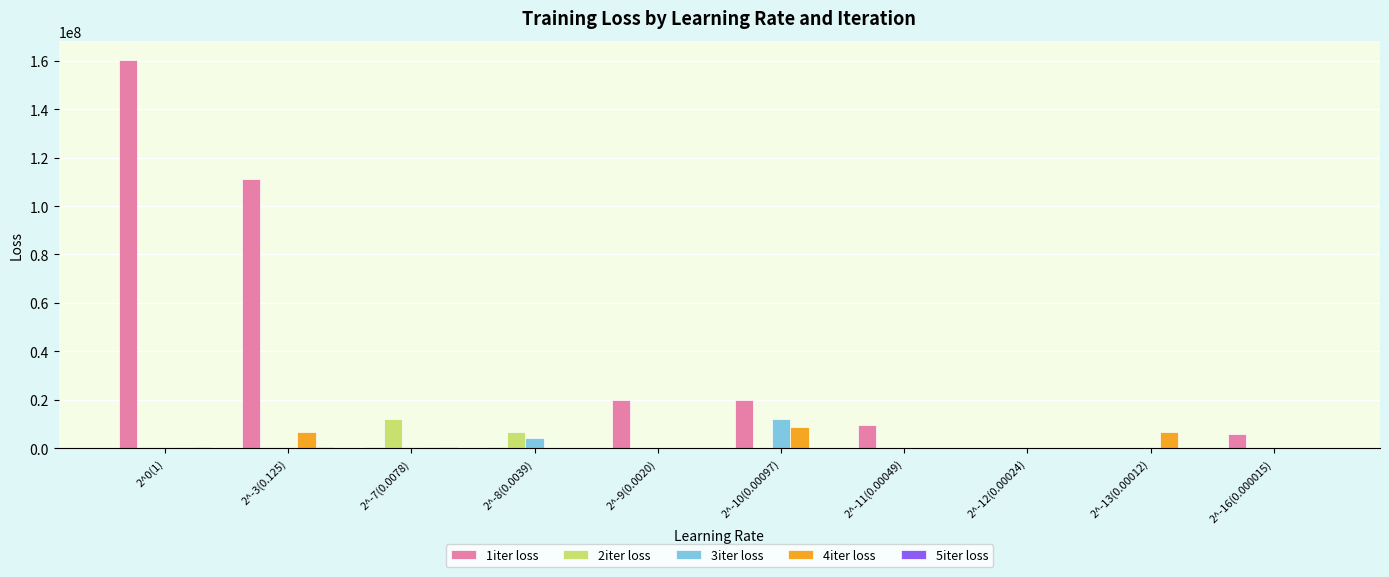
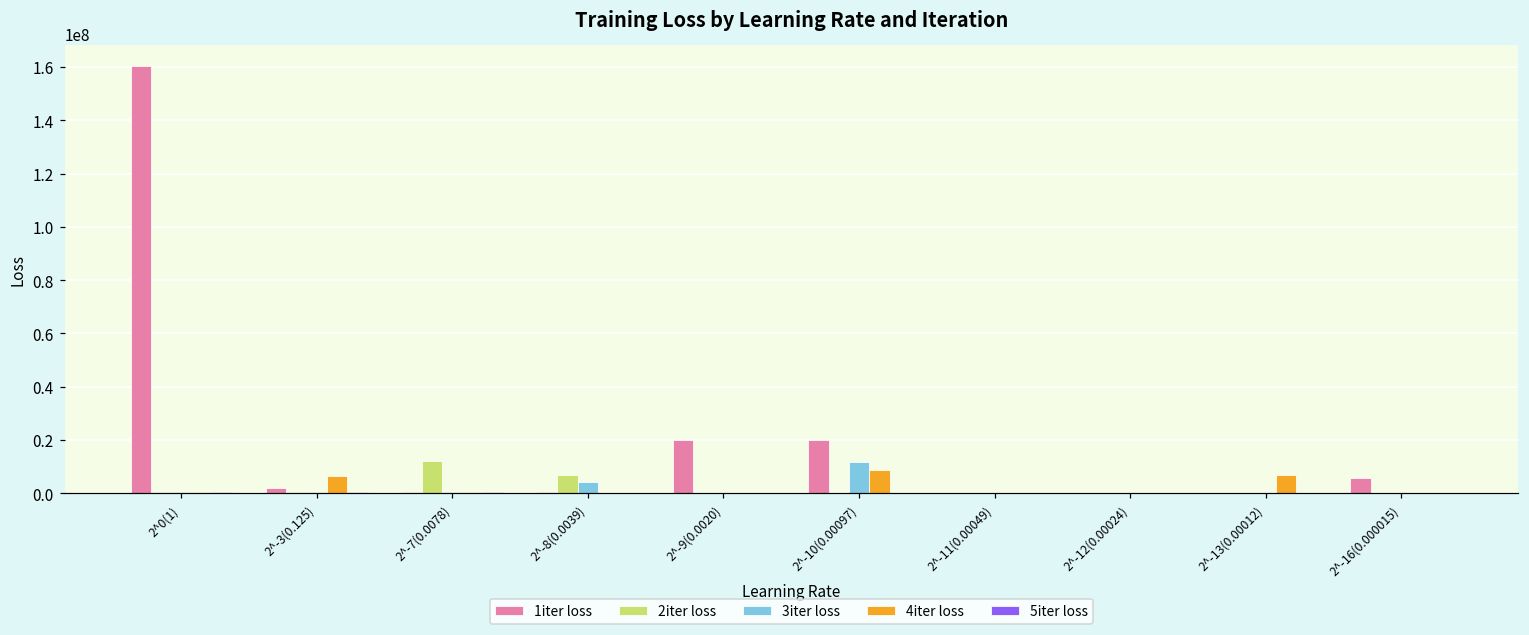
  {
    "1iter loss": {
      "2^0(1)": 160000000,
-     "2^-3(0.125)": 111000000,
+     "2^-3(0.125)": 2000000,
      "2^-9(0.0020)": 20000000,
      "2^-10(0.00097)": 20000000,
-     "2^-11(0.00049)": 9000000,
+     "2^-11(0.00049)": 0,
      "2^-16(0.000015)": 6000000
    },
    "2iter loss": {
      "2^-7(0.0078)": 12000000,
      "2^-8(0.0039)": 7000000
    },
    "3iter loss": {
      "2^-8(0.0039)": 4000000,
      "2^-10(0.00097)": 12000000
    },
    "4iter loss": {
      "2^-3(0.125)": 7000000,
      "2^-10(0.00097)": 9000000,
      "2^-13(0.00012)": 7000000
    }
  }
